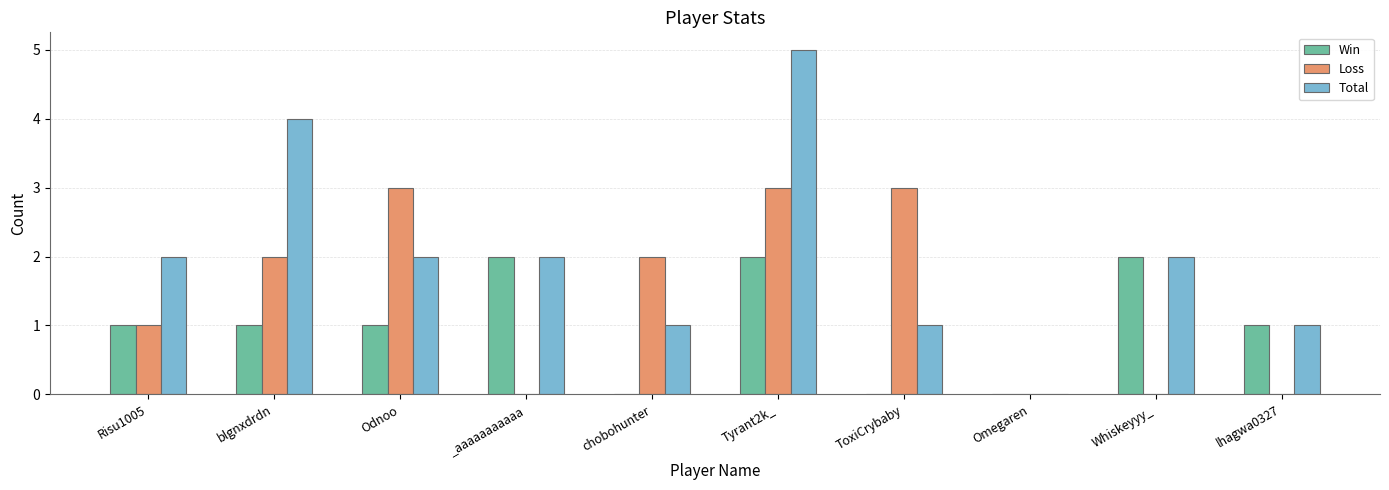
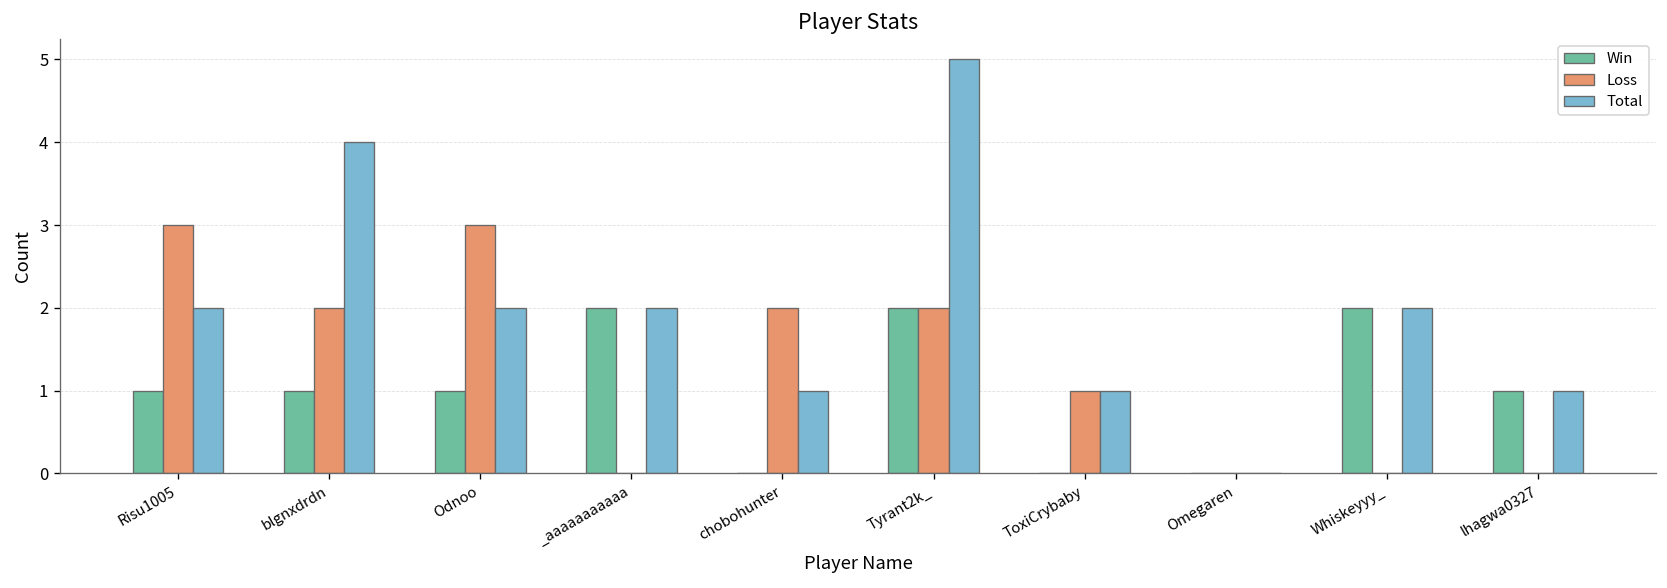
  {
    "Loss": {
-     "Risu1005": 1,
+     "Risu1005": 3,
      "blgnxdrdn": 2,
      "Odnoo": 3,
      "_aaaaaaaaaaa": 0,
      "chobohunter": 2,
-     "Tyrant2k_": 3,
-     "ToxiCrybaby": 3,
+     "Tyrant2k_": 2,
+     "ToxiCrybaby": 1,
      "Omegaren": 0,
      "Whiskeyyy_": 0,
      "lhagwa0327": 0
    }
  }
